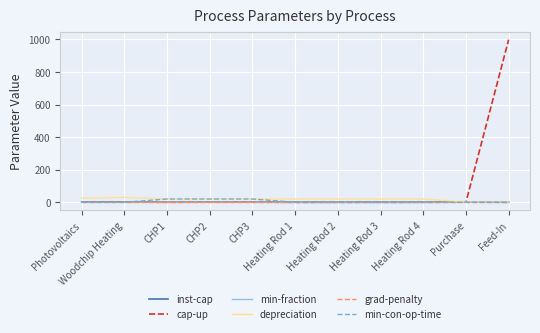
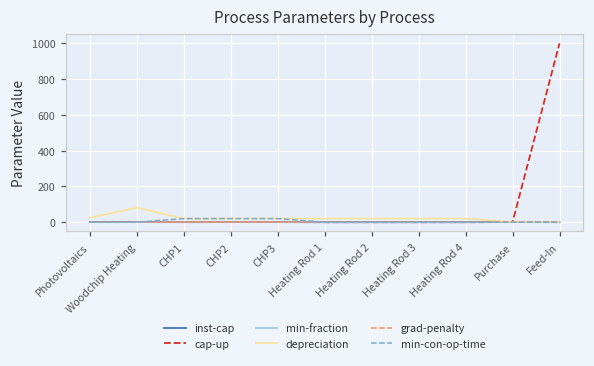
  {
    "cap-up": {
      "Feed-In": 1000
    },
    "depreciation": {
      "Photovoltaics": 30,
-     "Woodchip Heating": 30,
+     "Woodchip Heating": 80,
      "Heating Rod 1": 20,
      "Heating Rod 2": 20,
      "Heating Rod 3": 20,
      "Heating Rod 4": 20
    }
  }
